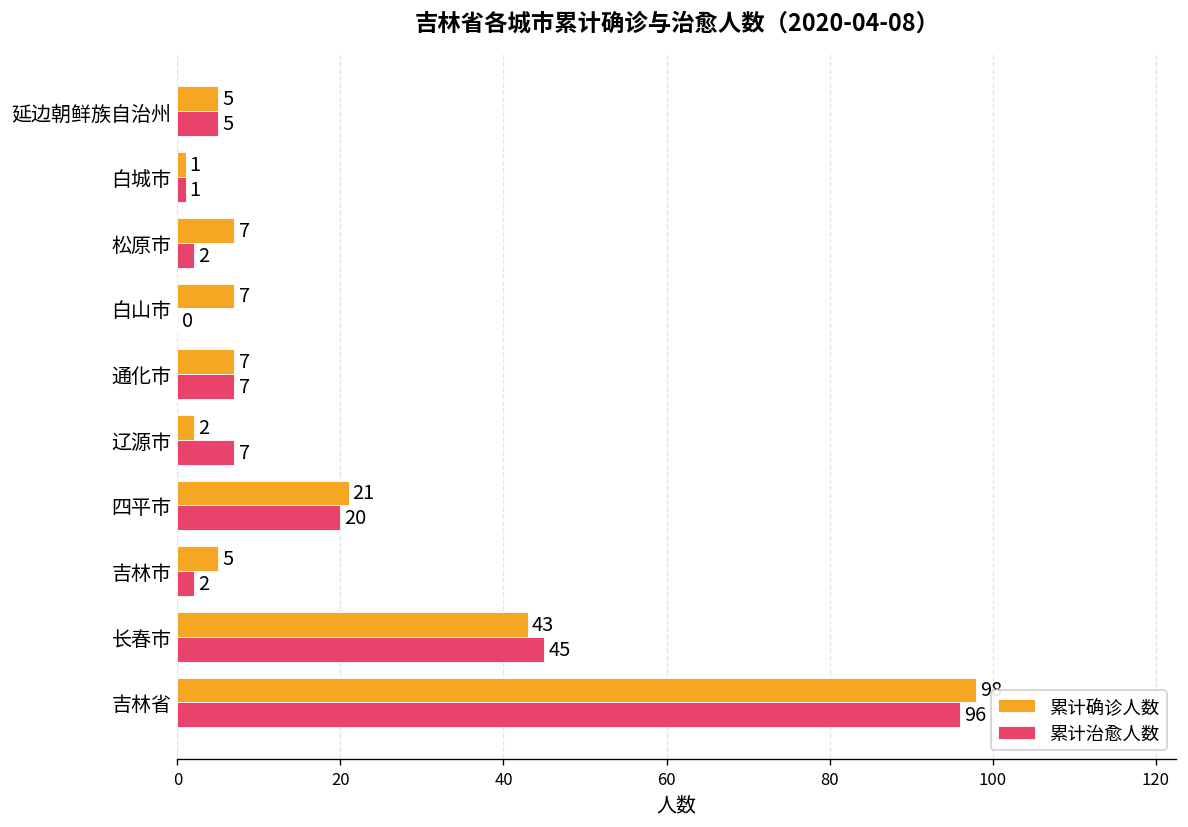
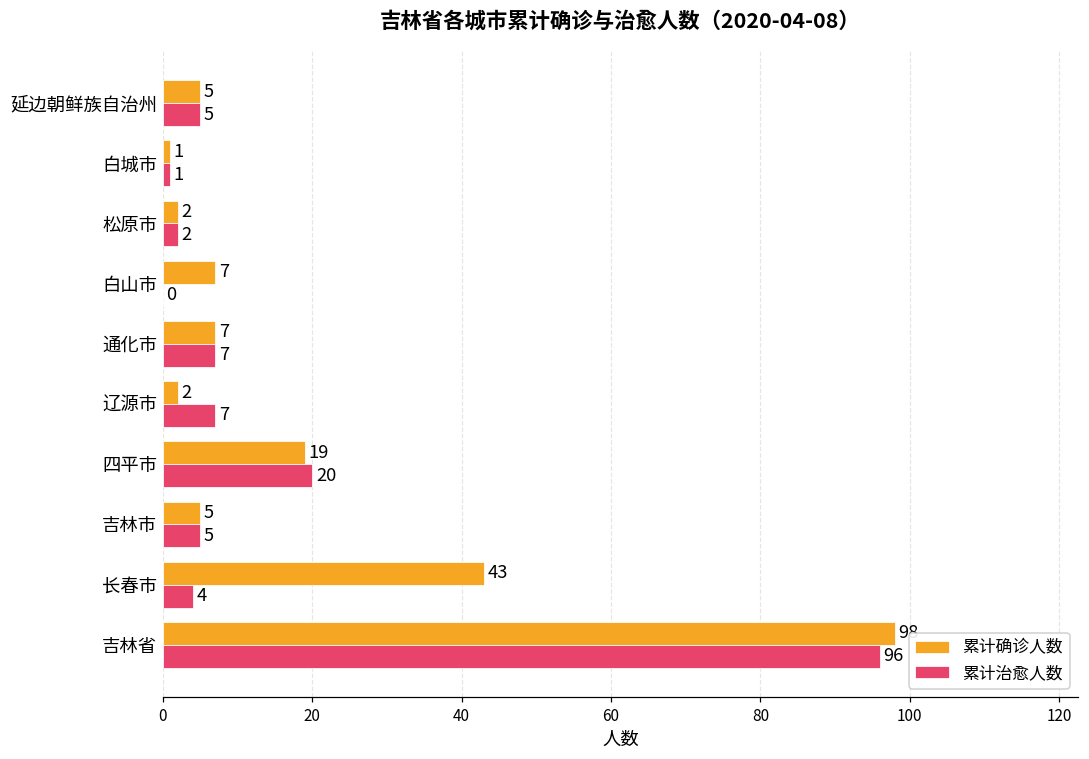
  {
    "累计确诊人数": {
      "延边朝鲜族自治州": 5,
      "白城市": 1,
-     "松原市": 7,
+     "松原市": 2,
      "白山市": 7,
      "通化市": 7,
      "辽源市": 2,
-     "四平市": 21,
+     "四平市": 19,
      "吉林市": 5,
      "长春市": 43
    },
    "累计治愈人数": {
      "延边朝鲜族自治州": 5,
      "白城市": 1,
      "松原市": 2,
      "白山市": 0,
      "通化市": 7,
      "辽源市": 7,
      "四平市": 20,
-     "吉林市": 2,
-     "长春市": 45,
+     "吉林市": 5,
+     "长春市": 4,
      "吉林省": 96
    }
  }
